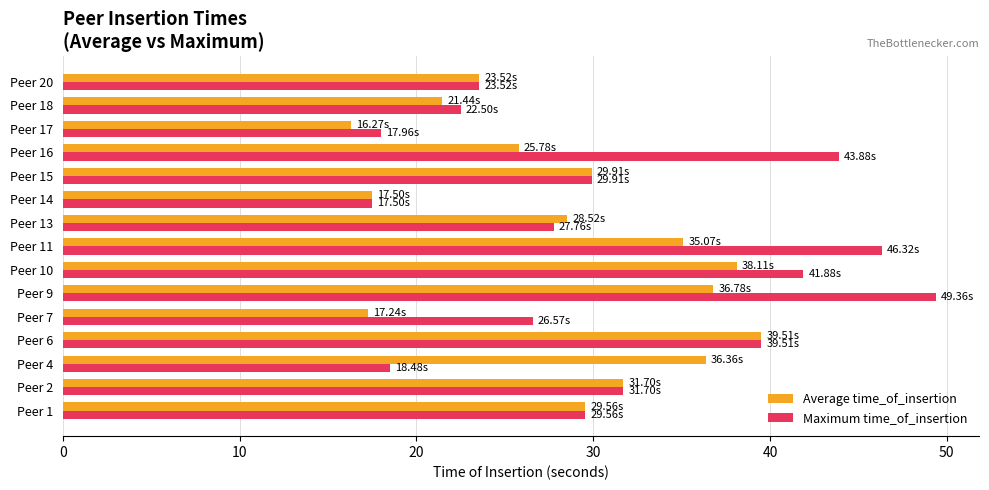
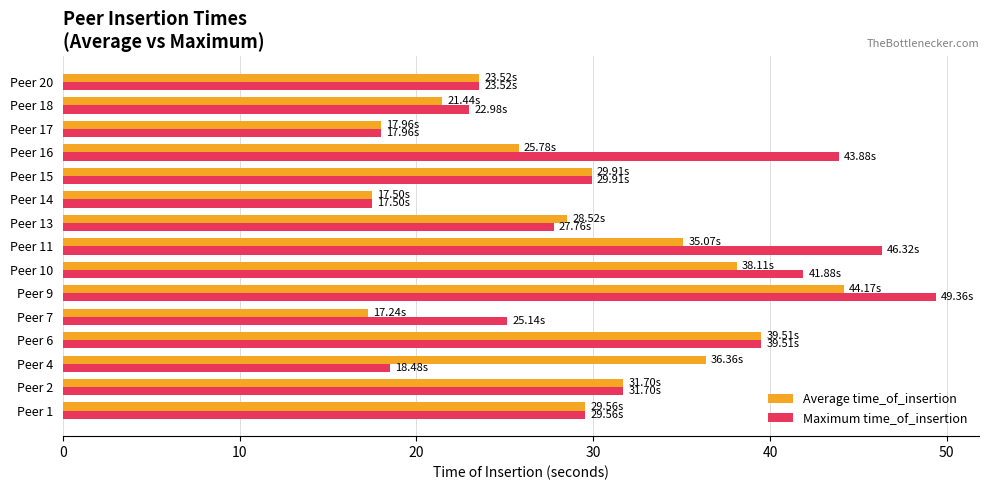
  {
    "Average time_of_insertion": {
      "Peer 18": "21.44s",
-     "Peer 17": "16.27s",
+     "Peer 17": "17.96s",
      "Peer 16": "25.78s",
      "Peer 13": "28.52s",
      "Peer 11": "35.07s",
      "Peer 10": "38.11s",
-     "Peer 9": "36.78s",
+     "Peer 9": "44.17s",
      "Peer 7": "17.24s",
      "Peer 4": "36.36s"
    },
    "Maximum time_of_insertion": {
-     "Peer 18": "22.50s",
+     "Peer 18": "22.98s",
      "Peer 16": "43.88s",
      "Peer 13": "27.76s",
      "Peer 11": "46.32s",
      "Peer 10": "41.88s",
      "Peer 9": "49.36s",
-     "Peer 7": "26.57s",
+     "Peer 7": "25.14s",
      "Peer 4": "18.48s"
    }
  }
